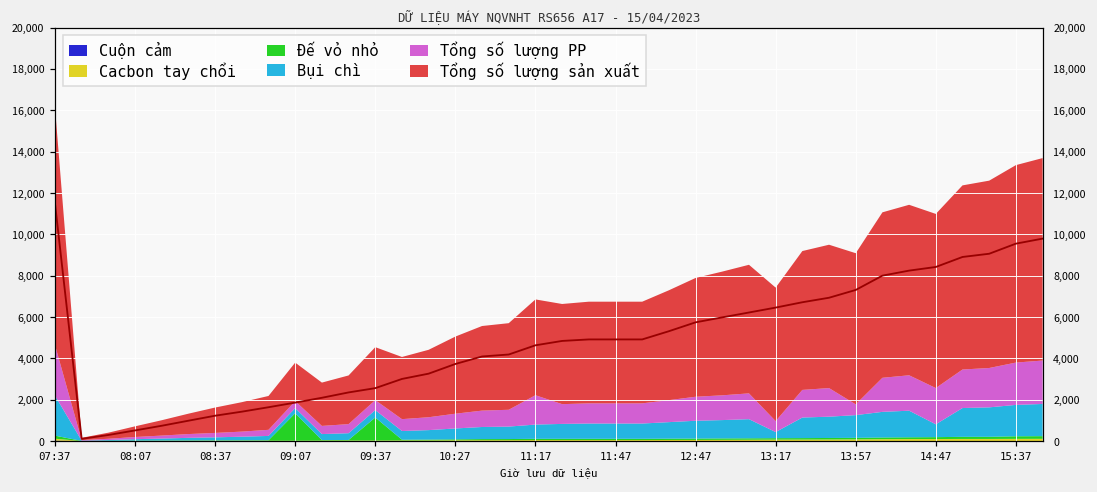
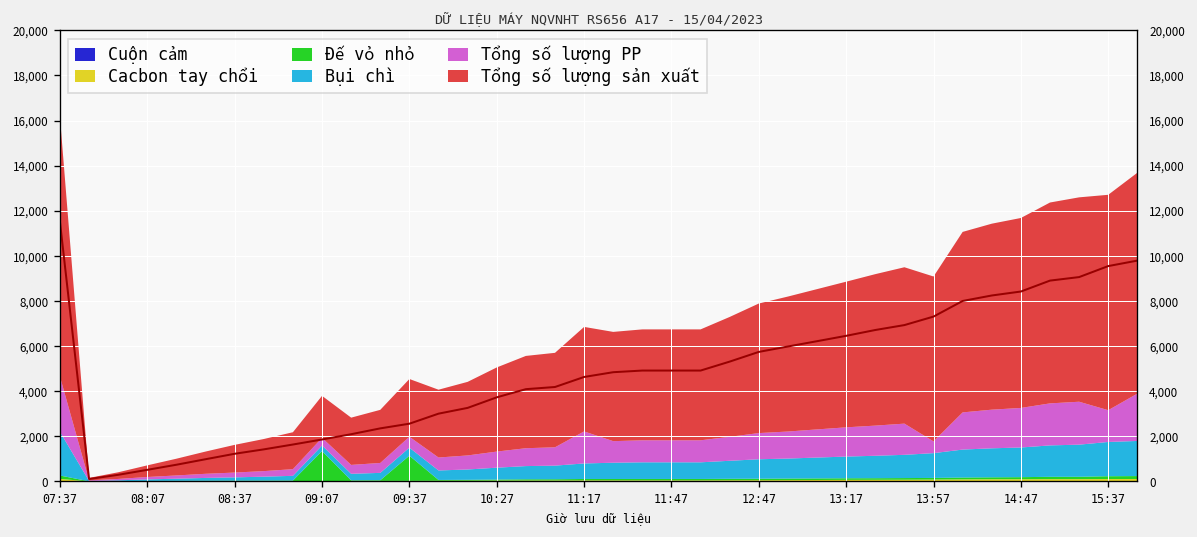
  {
    "Đế vỏ nhỏ": {
      "07:37": "100",
      "09:07": "1,300",
      "09:37": "1,100"
    },
    "Bụi chì": {
      "07:37": "1,900",
      "08:37": "100",
      "09:07": "200",
      "09:37": "400",
      "10:27": "500",
      "11:17": "700",
      "11:47": "700",
      "12:47": "900",
-     "13:17": "300",
+     "13:17": "1,000",
      "13:57": "1,100",
-     "14:47": "600",
+     "14:47": "1,300",
      "15:37": "1,500"
    },
    "Tổng số lượng PP": {
      "07:37": "2,500",
      "08:37": "200",
      "09:37": "500",
      "10:27": "700",
      "11:17": "1,400",
      "11:47": "1,000",
      "12:47": "1,200",
-     "13:17": "500",
+     "13:17": "1,300",
      "13:57": "500",
      "14:47": "1,800",
-     "15:37": "2,000"
+     "15:37": "1,400"
    },
    "Tổng số lượng sản xuất": {
      "07:37": "11,500",
      "08:07": "500",
      "08:37": "1,200",
      "09:07": "1,900",
      "09:37": "2,600",
      "10:27": "3,700",
      "11:17": "4,600",
      "11:47": "4,900",
      "12:47": "5,700",
      "13:17": "6,500",
      "13:57": "7,300",
      "14:47": "8,400",
      "15:37": "9,500"
    }
  }
